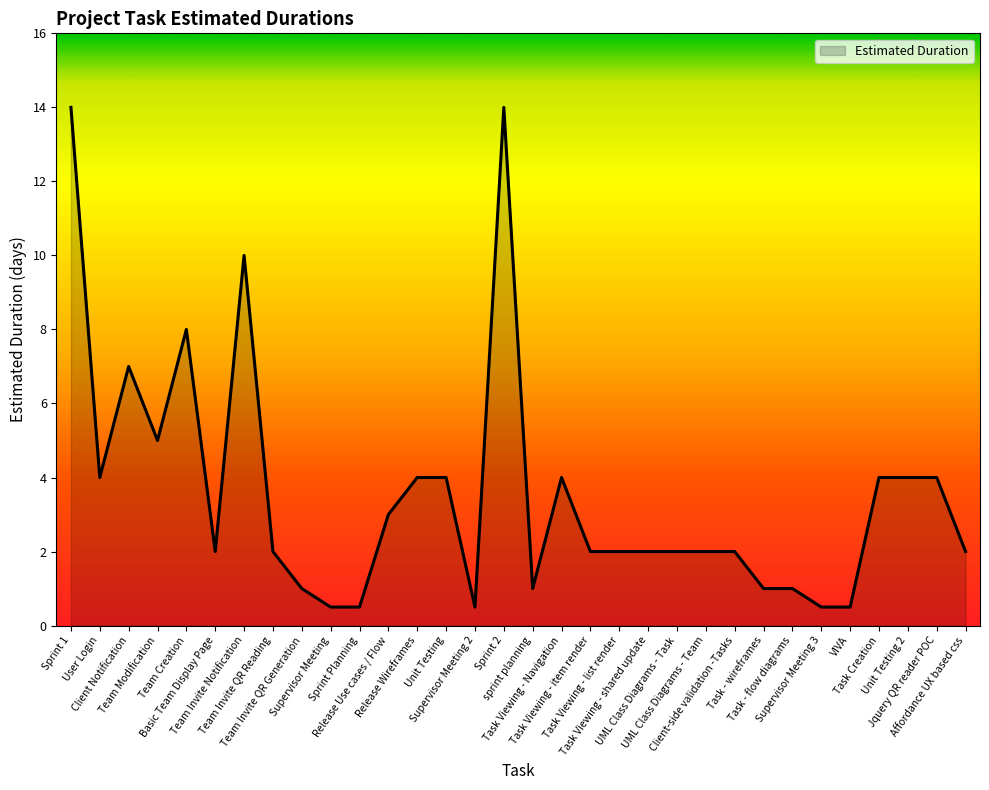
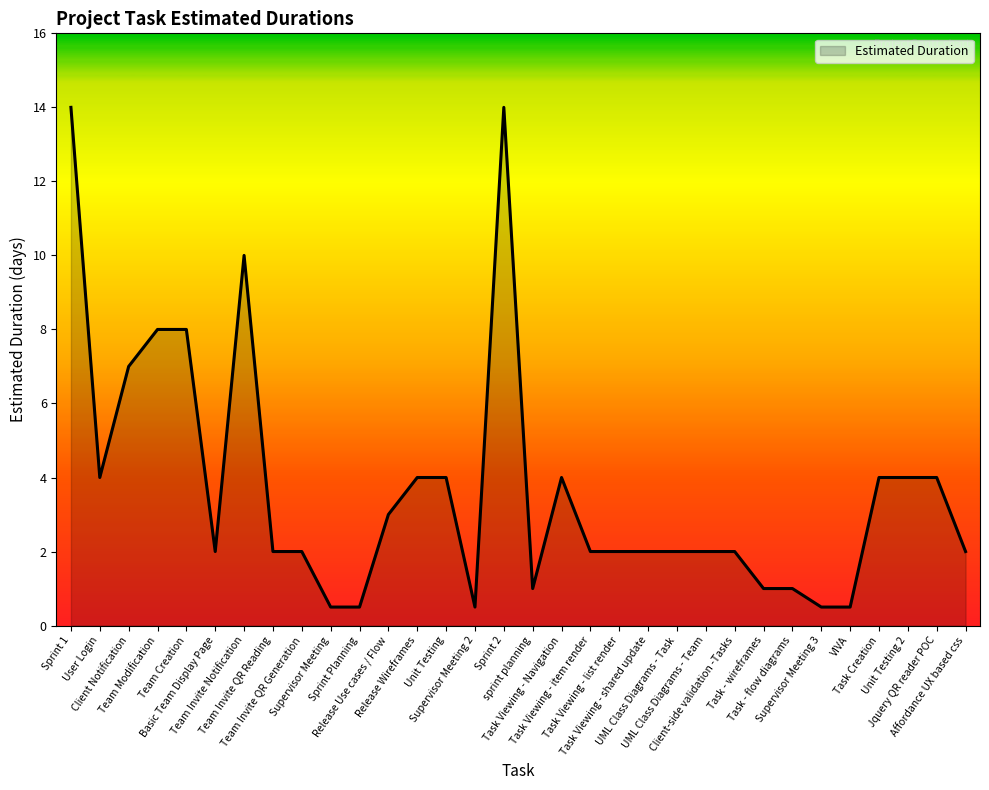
  {
    "Sprint 1": 14,
    "User Login": 4,
    "Client Notification": 7,
-   "Team Modification": 5,
+   "Team Modification": 8,
    "Team Creation": 8,
    "Basic Team Display Page": 2,
    "Team Invite Notification": 10,
    "Team Invite QR Reading": 2,
-   "Team Invite QR Generation": 1,
+   "Team Invite QR Generation": 2,
    "Supervisor Meeting": 0.5,
    "Sprint Planning": 0.5,
    "Release Use cases / Flow": 3,
    "Release Wireframes": 4,
    "Unit Testing": 4,
    "Supervisor Meeting 2": 0.5,
    "Sprint 2": 14,
    "sprint planning": 1,
    "Task Viewing - Navigation": 4,
    "Task Viewing - item render": 2,
    "Task Viewing - list render": 2,
    "Task Viewing - shared update": 2,
    "UML Class Diagrams - Task": 2,
    "UML Class Diagrams - Team": 2,
    "Client-side validation -Tasks": 2,
    "Task - wireframes": 1,
    "Task - flow diagrams": 1,
    "Supervisor Meeting 3": 0.5,
    "VIVA": 0.5,
    "Task Creation": 4,
    "Unit Testing 2": 4,
    "Jquery QR reader POC": 4,
    "Affordance UX based css": 2
  }
